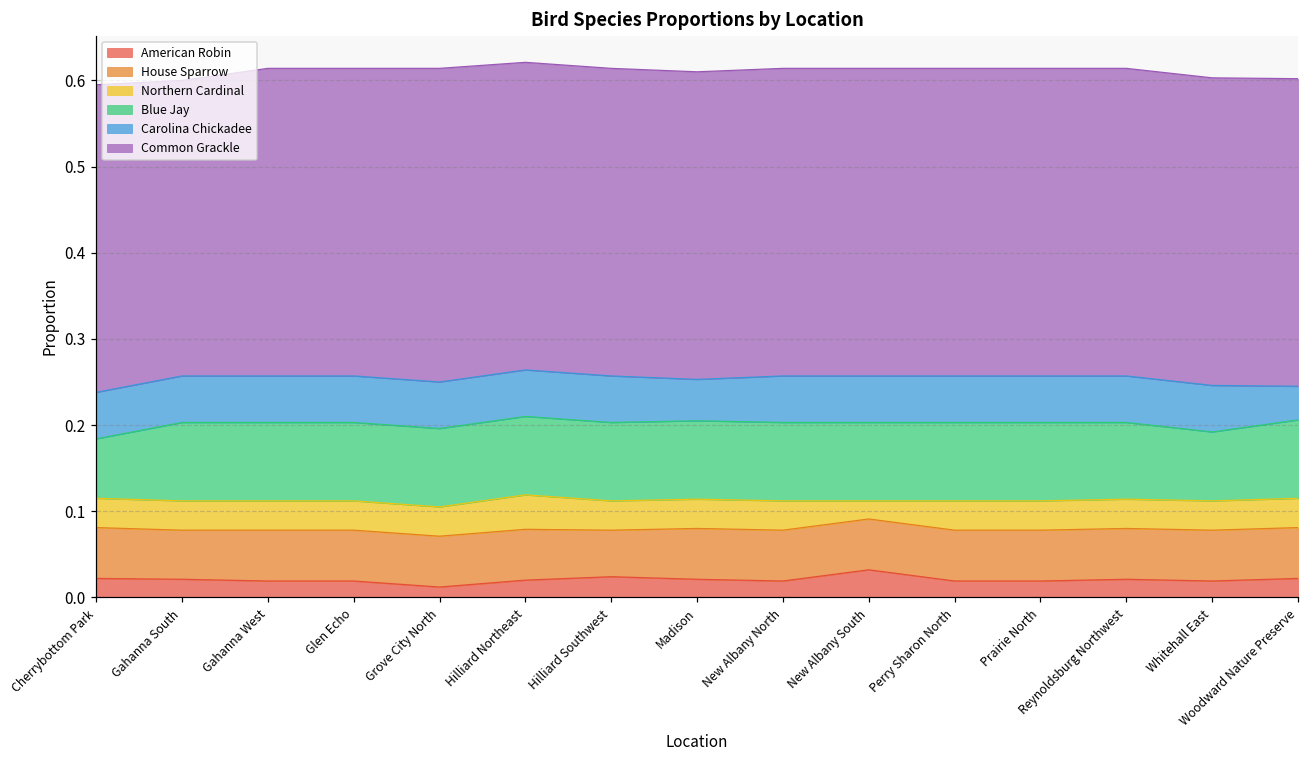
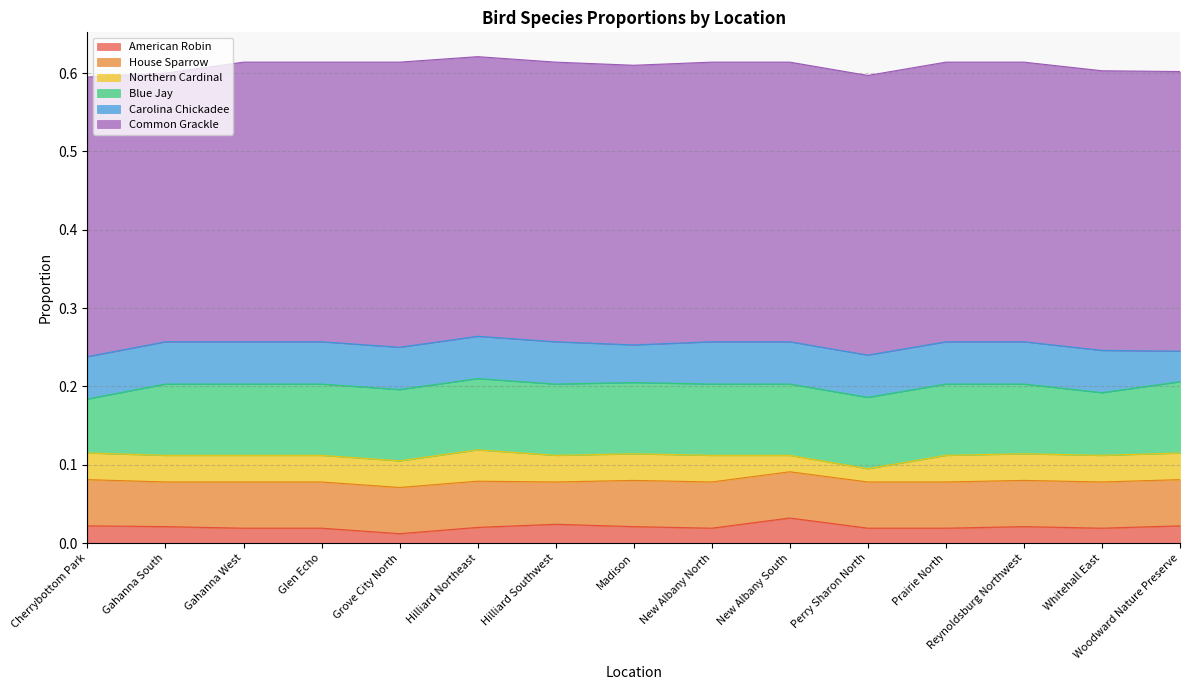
  {
    "Northern Cardinal": {
      "Cherrybottom Park": 0.03,
      "Gahanna South": 0.03,
      "Gahanna West": 0.03,
      "Glen Echo": 0.03,
      "Grove City North": 0.03,
      "Hilliard Northeast": 0.04,
      "Hilliard Southwest": 0.03,
      "Madison": 0.03,
      "New Albany North": 0.03,
      "New Albany South": 0.02,
-     "Perry Sharon North": 0.03,
+     "Perry Sharon North": 0.02,
      "Prairie North": 0.03,
      "Reynoldsburg Northwest": 0.03,
      "Whitehall East": 0.03,
      "Woodward Nature Preserve": 0.03
    },
    "Blue Jay": {
      "Cherrybottom Park": 0.07,
      "Gahanna South": 0.09,
      "Gahanna West": 0.09,
      "Glen Echo": 0.09,
      "Grove City North": 0.09,
      "Hilliard Northeast": 0.09,
      "Hilliard Southwest": 0.09,
      "Madison": 0.09,
      "New Albany North": 0.09,
      "New Albany South": 0.09,
      "Perry Sharon North": 0.09,
      "Prairie North": 0.09,
      "Reynoldsburg Northwest": 0.09,
      "Whitehall East": 0.08,
      "Woodward Nature Preserve": 0.09
    },
    "Carolina Chickadee": {
      "Cherrybottom Park": 0.05,
      "Gahanna South": 0.05,
      "Gahanna West": 0.05,
      "Glen Echo": 0.05,
      "Grove City North": 0.05,
      "Hilliard Northeast": 0.05,
      "Hilliard Southwest": 0.05,
      "Madison": 0.05,
      "New Albany North": 0.05,
      "New Albany South": 0.05,
      "Perry Sharon North": 0.05,
      "Prairie North": 0.05,
      "Reynoldsburg Northwest": 0.05,
      "Whitehall East": 0.05,
      "Woodward Nature Preserve": 0.04
    },
    "Common Grackle": {
      "Cherrybottom Park": 0.36,
      "Gahanna West": 0.36,
      "Glen Echo": 0.36,
      "Grove City North": 0.36,
      "Hilliard Northeast": 0.36,
      "Hilliard Southwest": 0.36,
      "Madison": 0.36,
      "New Albany North": 0.36,
      "New Albany South": 0.36,
      "Perry Sharon North": 0.36,
      "Prairie North": 0.36,
      "Reynoldsburg Northwest": 0.36,
      "Whitehall East": 0.36,
      "Woodward Nature Preserve": 0.36
    }
  }
